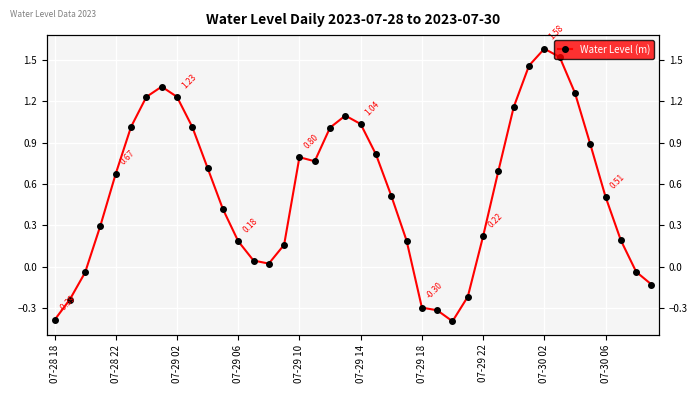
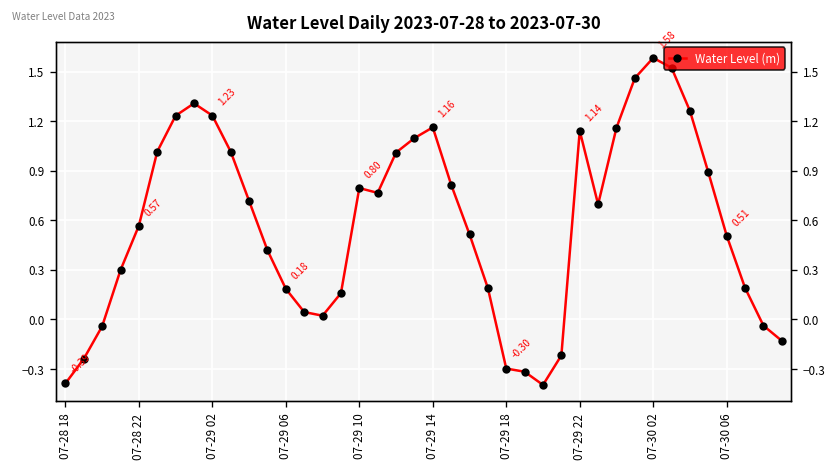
  {
-   "07-28 22": 0.67,
+   "07-28 22": 0.57,
    "07-29 02": 1.23,
    "07-29 06": 0.18,
    "07-29 10": 0.80,
-   "07-29 14": 1.04,
+   "07-29 14": 1.16,
    "07-29 18": -0.30,
-   "07-29 22": 0.22,
+   "07-29 22": 1.14,
    "07-30 06": 0.51
  }
